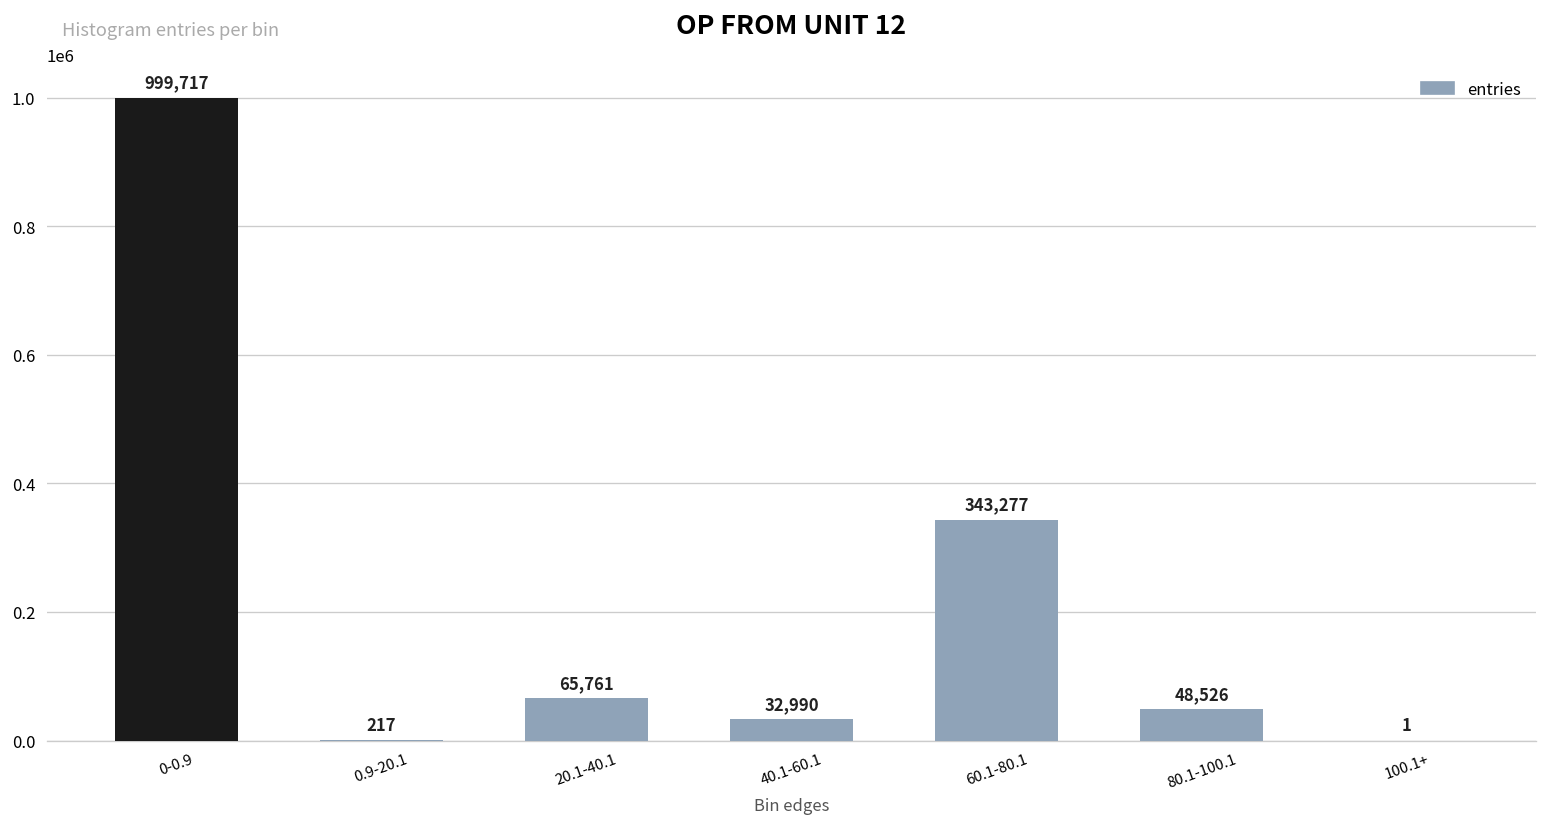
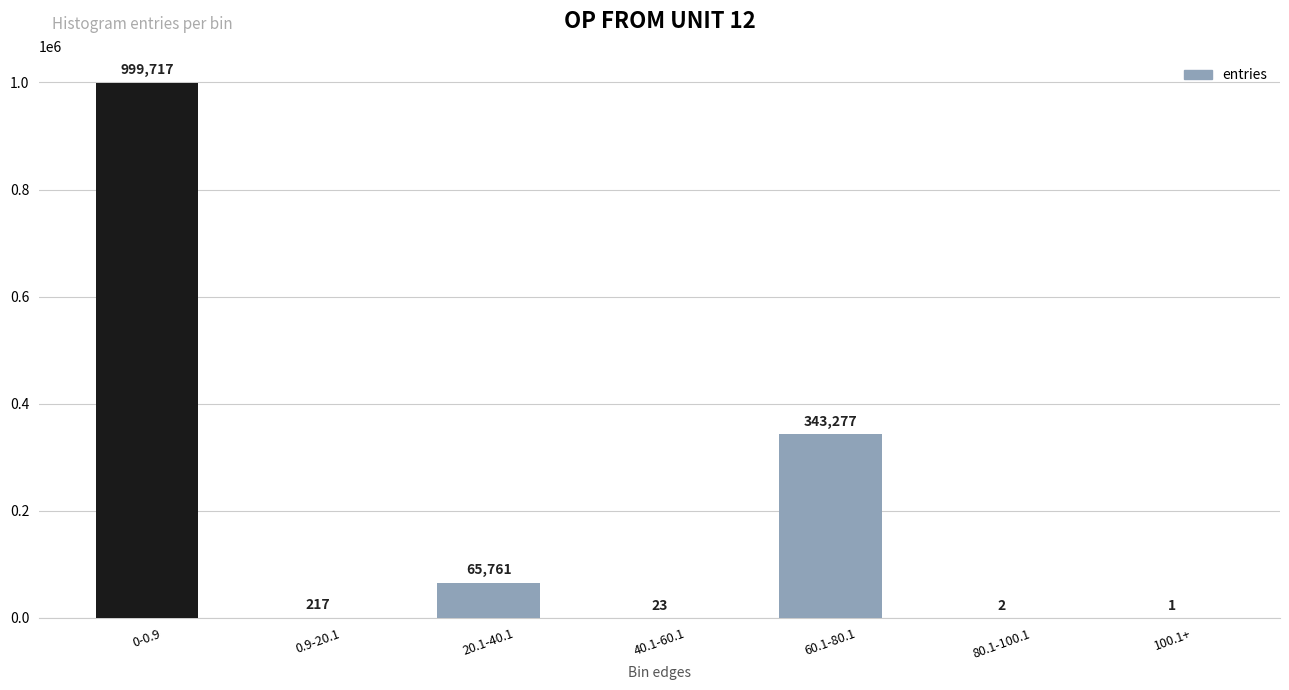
  {
    "0-0.9": "999,717",
    "0.9-20.1": "217",
    "20.1-40.1": "65,761",
-   "40.1-60.1": "32,990",
+   "40.1-60.1": "23",
    "60.1-80.1": "343,277",
-   "80.1-100.1": "48,526",
+   "80.1-100.1": "2",
    "100.1+": "1"
  }
